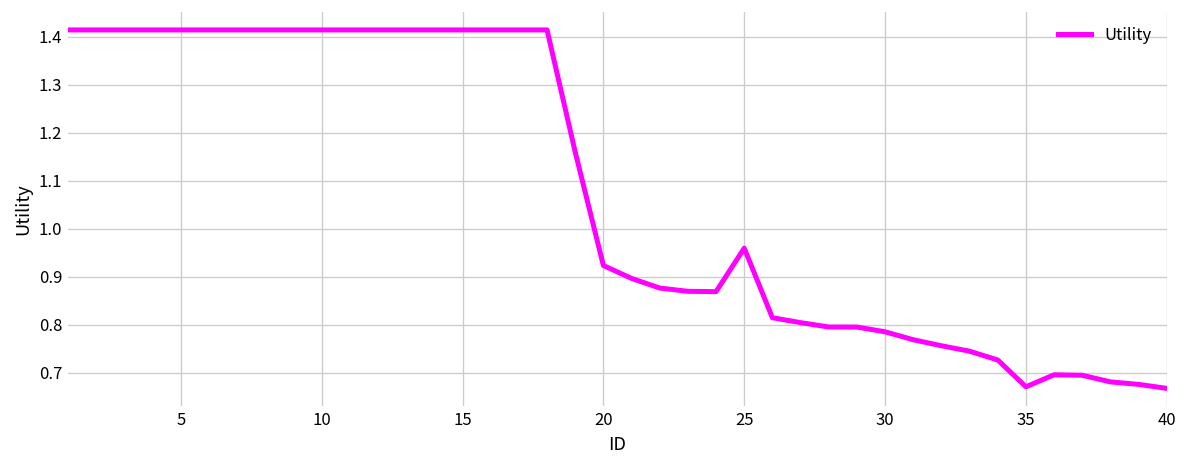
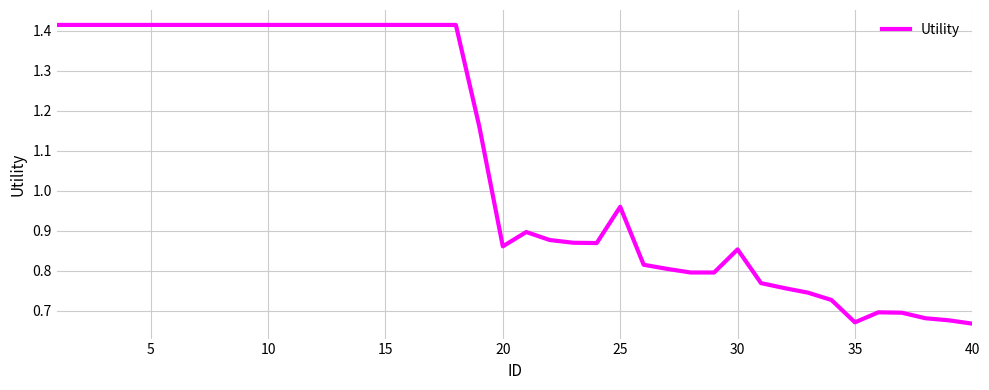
  {
    "5": 1.41,
    "10": 1.41,
    "15": 1.41,
-   "20": 0.92,
+   "20": 0.86,
    "25": 0.96,
-   "30": 0.79,
+   "30": 0.85,
    "35": 0.67,
    "40": 0.67
  }
